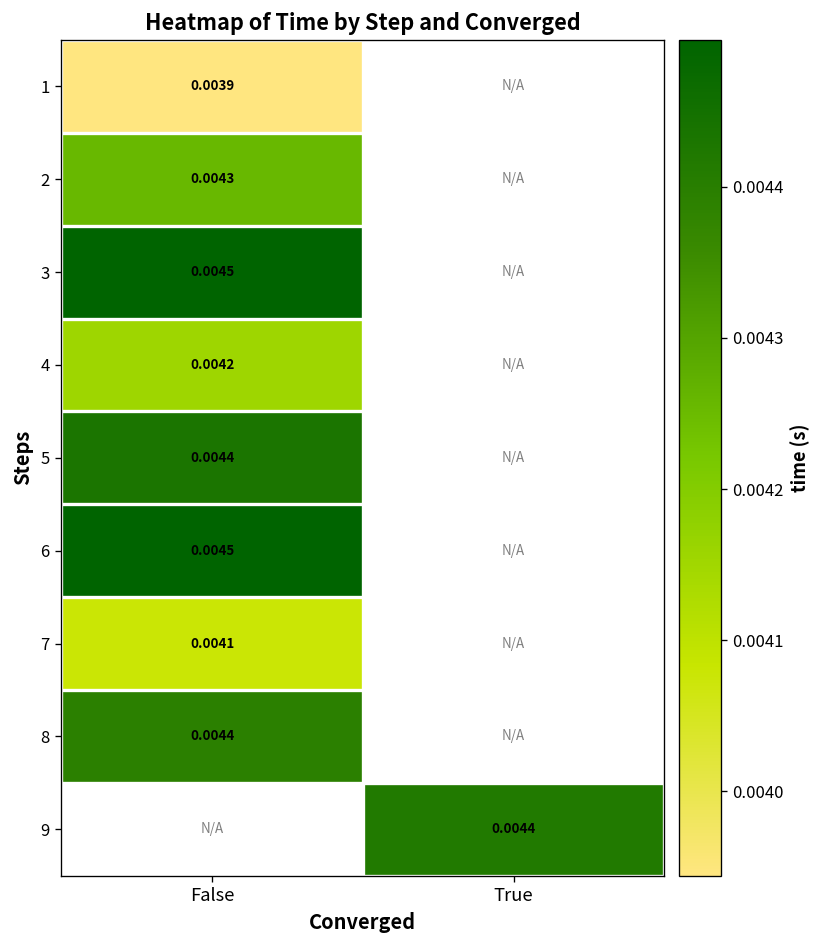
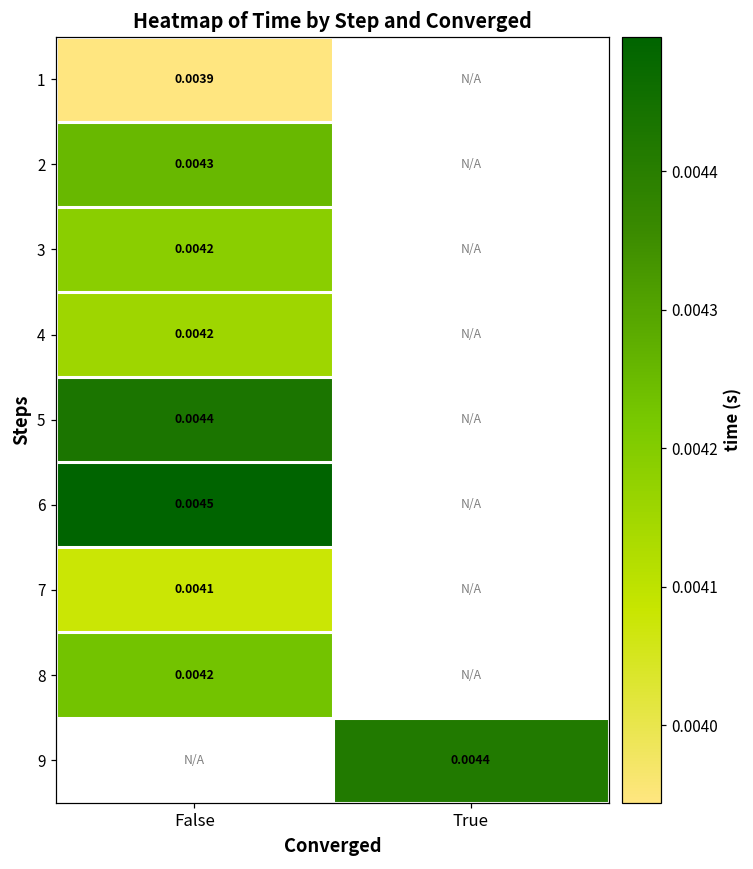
  {
    "1": {
      "False": 0.0039
    },
    "2": {
      "False": 0.0043
    },
    "3": {
-     "False": 0.0045
+     "False": 0.0042
    },
    "4": {
      "False": 0.0042
    },
    "5": {
      "False": 0.0044
    },
    "6": {
      "False": 0.0045
    },
    "7": {
      "False": 0.0041
    },
    "8": {
-     "False": 0.0044
+     "False": 0.0042
    },
    "9": {
      "True": 0.0044
    }
  }
